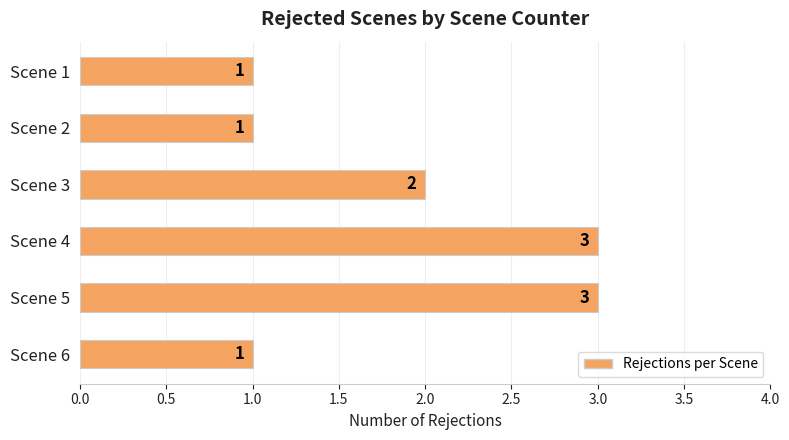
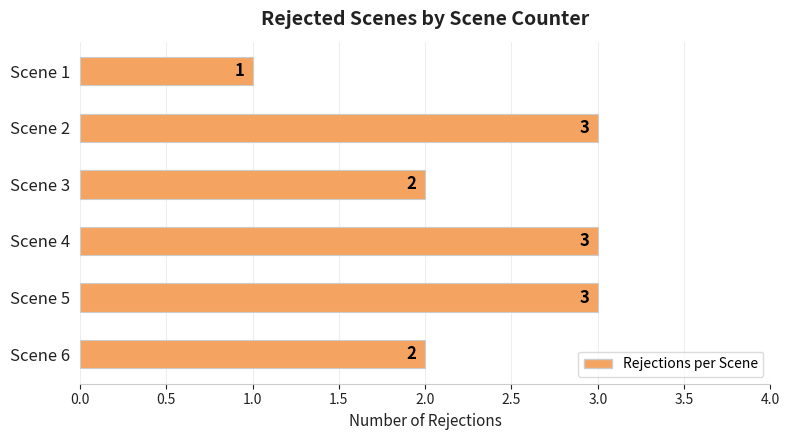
  {
    "Scene 1": 1,
-   "Scene 2": 1,
+   "Scene 2": 3,
    "Scene 3": 2,
    "Scene 4": 3,
    "Scene 5": 3,
-   "Scene 6": 1
+   "Scene 6": 2
  }
